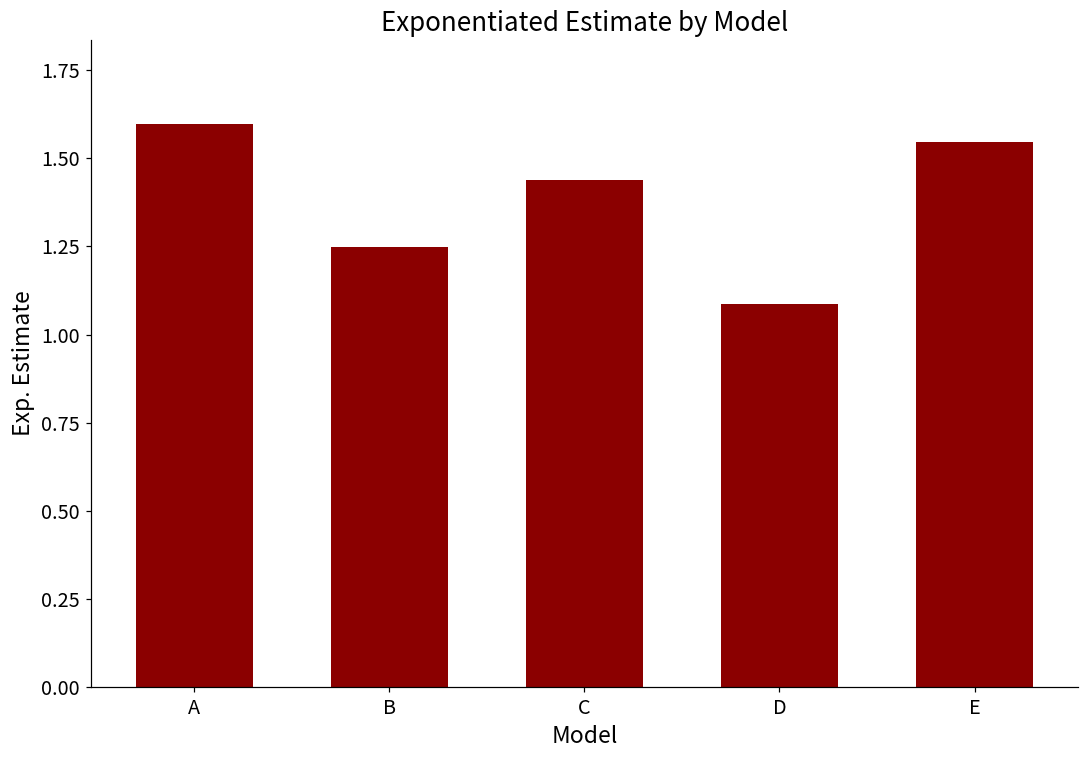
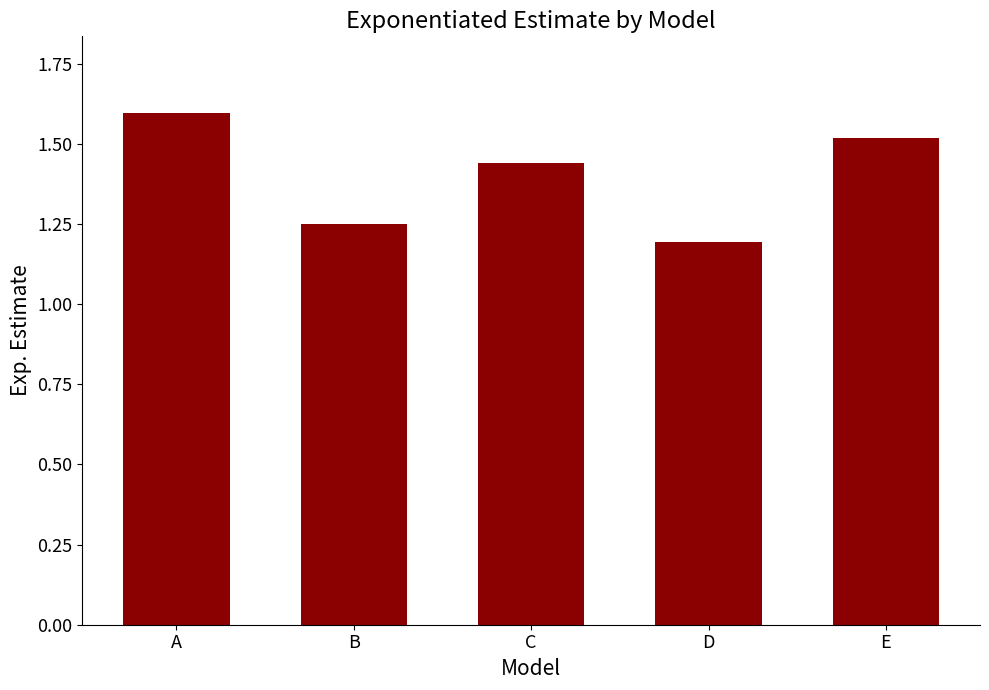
  {
    "A": 1.60,
    "B": 1.25,
    "C": 1.44,
-   "D": 1.09,
-   "E": 1.55
+   "D": 1.19,
+   "E": 1.52
  }
